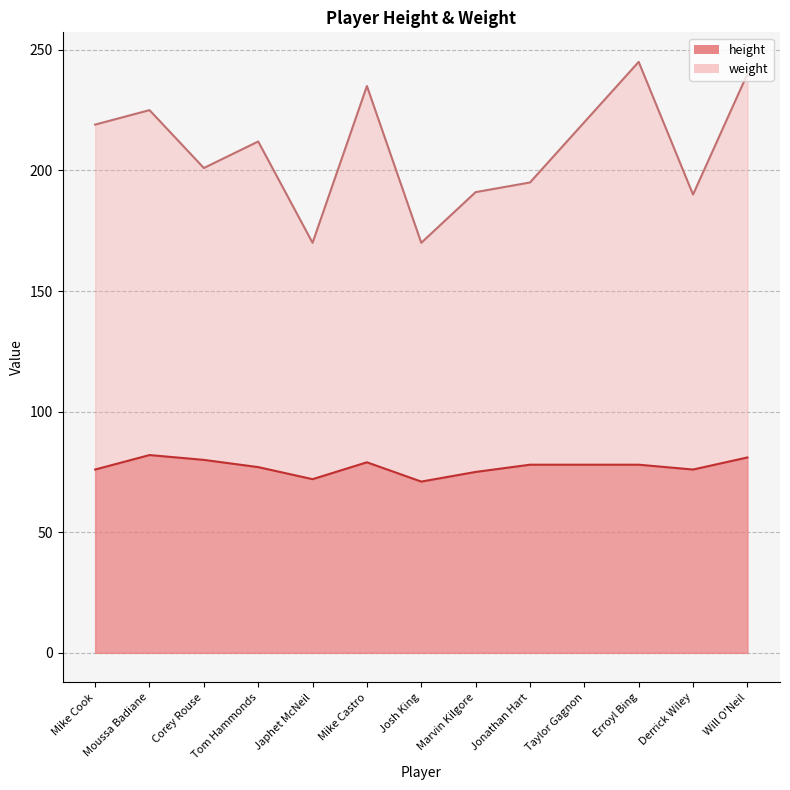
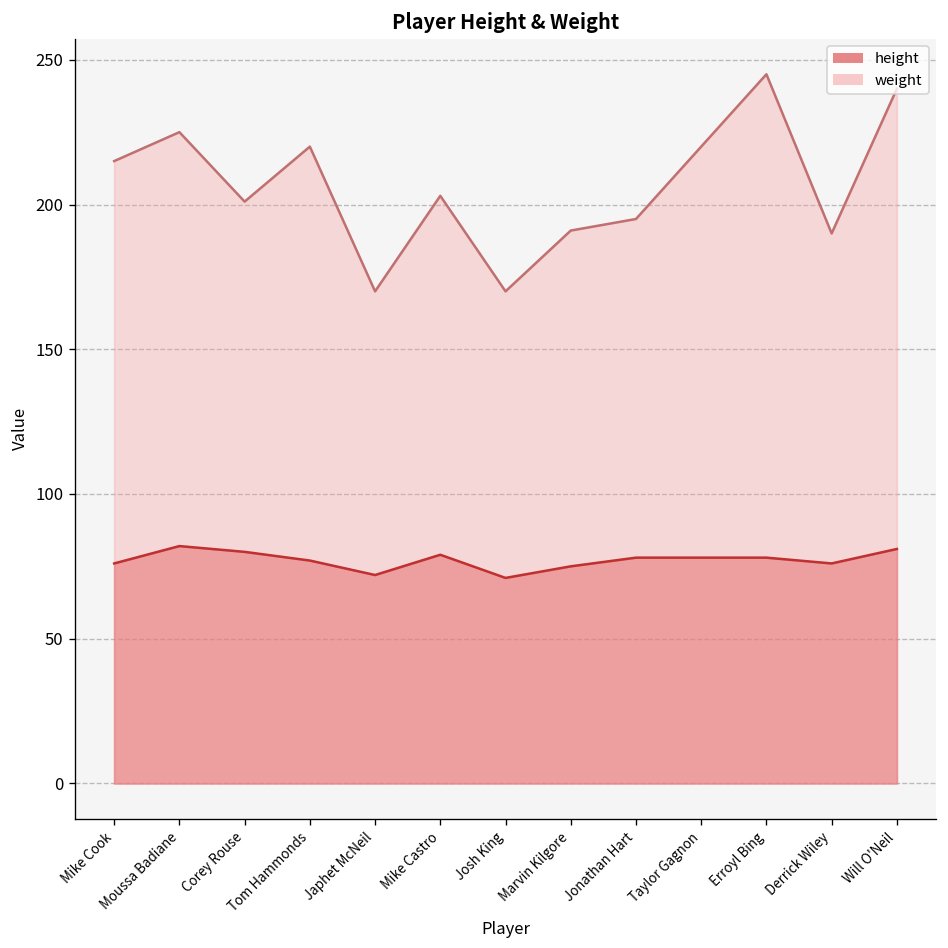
  {
    "height": {
      "Mike Cook": 76,
      "Moussa Badiane": 82,
      "Corey Rouse": 80,
      "Tom Hammonds": 77,
      "Japhet McNeil": 72,
      "Mike Castro": 79,
      "Josh King": 71,
      "Marvin Kilgore": 75,
      "Jonathan Hart": 78,
      "Taylor Gagnon": 78,
      "Erroyl Bing": 78,
      "Derrick Wiley": 76,
      "Will O'Neil": 81
    },
    "weight": {
-     "Mike Cook": 219,
+     "Mike Cook": 215,
      "Moussa Badiane": 225,
      "Corey Rouse": 201,
-     "Tom Hammonds": 212,
+     "Tom Hammonds": 220,
      "Japhet McNeil": 170,
-     "Mike Castro": 235,
+     "Mike Castro": 203,
      "Josh King": 170,
      "Marvin Kilgore": 191,
      "Jonathan Hart": 195,
      "Taylor Gagnon": 220,
      "Erroyl Bing": 245,
      "Derrick Wiley": 190
    }
  }
